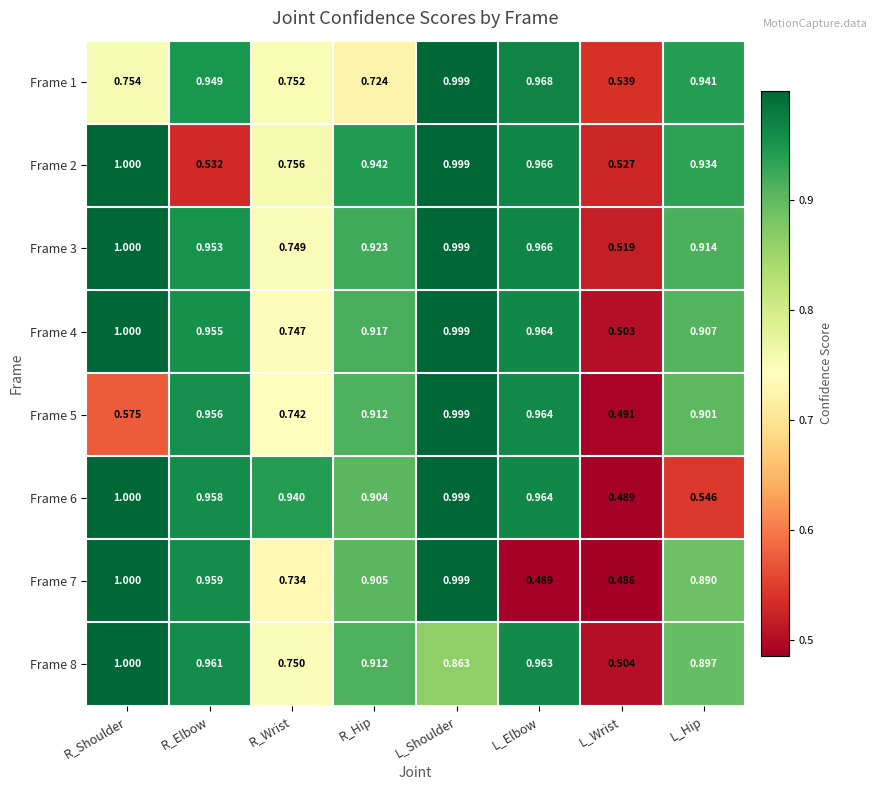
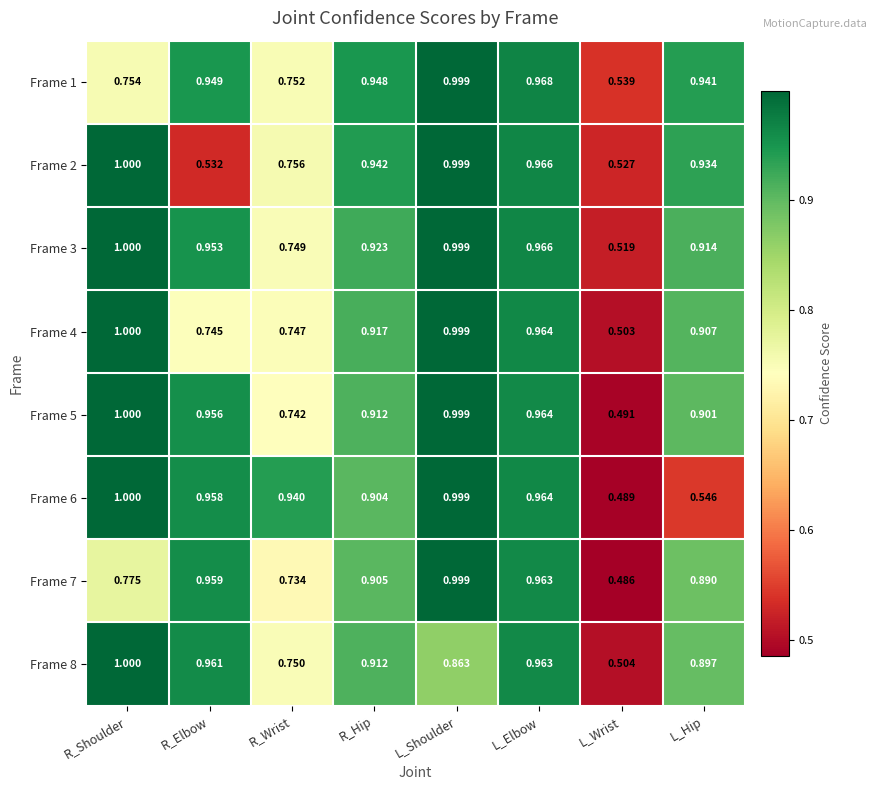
  {
    "Frame 1": {
      "R_Shoulder": 0.754,
      "R_Elbow": 0.949,
      "R_Wrist": 0.752,
-     "R_Hip": 0.724,
+     "R_Hip": 0.948,
      "L_Shoulder": 0.999,
      "L_Elbow": 0.968,
      "L_Wrist": 0.539,
      "L_Hip": 0.941
    },
    "Frame 2": {
      "R_Shoulder": 1.000,
      "R_Elbow": 0.532,
      "R_Wrist": 0.756,
      "R_Hip": 0.942,
      "L_Shoulder": 0.999,
      "L_Elbow": 0.966,
      "L_Wrist": 0.527,
      "L_Hip": 0.934
    },
    "Frame 3": {
      "R_Shoulder": 1.000,
      "R_Elbow": 0.953,
      "R_Wrist": 0.749,
      "R_Hip": 0.923,
      "L_Shoulder": 0.999,
      "L_Elbow": 0.966,
      "L_Wrist": 0.519,
      "L_Hip": 0.914
    },
    "Frame 4": {
      "R_Shoulder": 1.000,
-     "R_Elbow": 0.955,
+     "R_Elbow": 0.745,
      "R_Wrist": 0.747,
      "R_Hip": 0.917,
      "L_Shoulder": 0.999,
      "L_Elbow": 0.964,
      "L_Wrist": 0.503,
      "L_Hip": 0.907
    },
    "Frame 5": {
-     "R_Shoulder": 0.575,
+     "R_Shoulder": 1.000,
      "R_Elbow": 0.956,
      "R_Wrist": 0.742,
      "R_Hip": 0.912,
      "L_Shoulder": 0.999,
      "L_Elbow": 0.964,
      "L_Wrist": 0.491,
      "L_Hip": 0.901
    },
    "Frame 6": {
      "R_Shoulder": 1.000,
      "R_Elbow": 0.958,
      "R_Wrist": 0.940,
      "R_Hip": 0.904,
      "L_Shoulder": 0.999,
      "L_Elbow": 0.964,
      "L_Wrist": 0.489,
      "L_Hip": 0.546
    },
    "Frame 7": {
-     "R_Shoulder": 1.000,
+     "R_Shoulder": 0.775,
      "R_Elbow": 0.959,
      "R_Wrist": 0.734,
      "R_Hip": 0.905,
      "L_Shoulder": 0.999,
-     "L_Elbow": 0.489,
+     "L_Elbow": 0.963,
      "L_Wrist": 0.486,
      "L_Hip": 0.890
    },
    "Frame 8": {
      "R_Shoulder": 1.000,
      "R_Elbow": 0.961,
      "R_Wrist": 0.750,
      "R_Hip": 0.912,
      "L_Shoulder": 0.863,
      "L_Elbow": 0.963,
      "L_Wrist": 0.504,
      "L_Hip": 0.897
    }
  }
